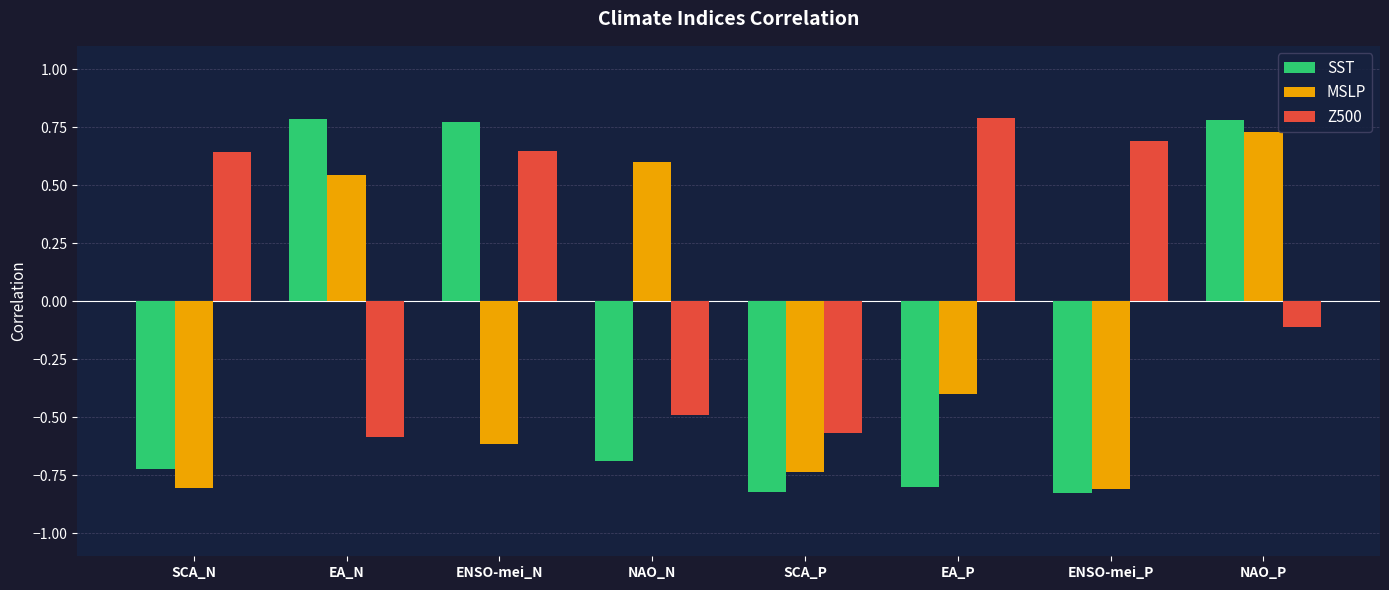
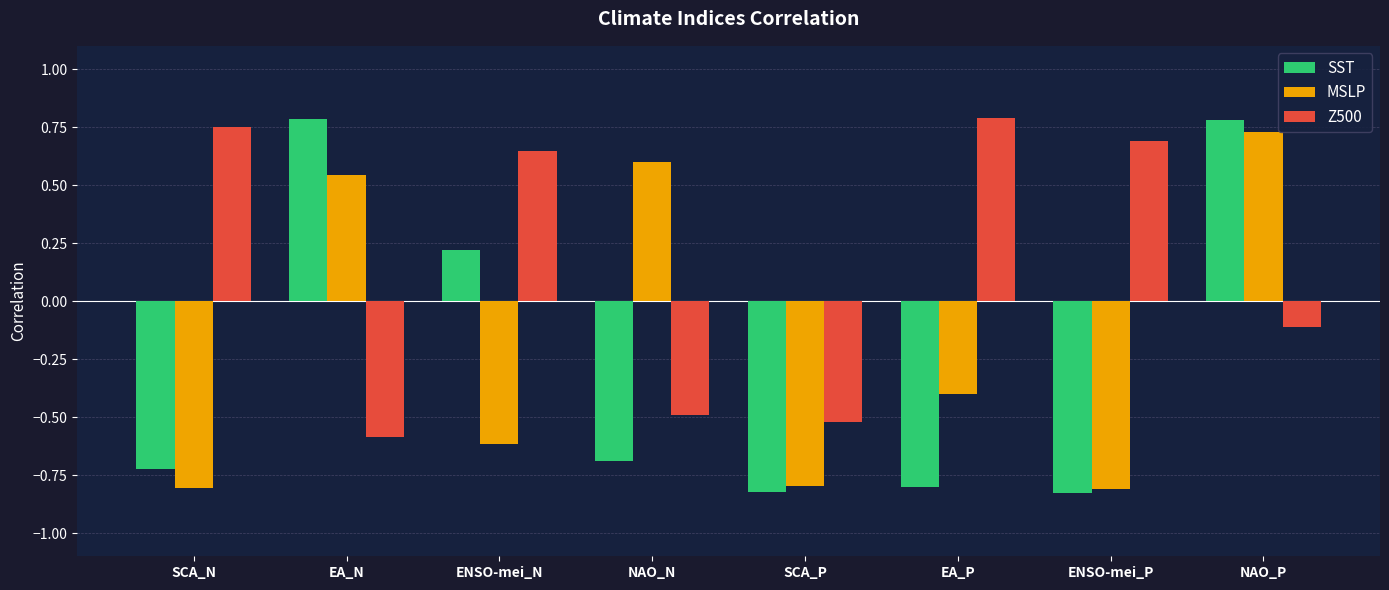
  {
    "SST": {
      "SCA_N": -0.73,
      "EA_N": 0.79,
-     "ENSO-mei_N": 0.77,
+     "ENSO-mei_N": 0.22,
      "NAO_N": -0.69,
      "SCA_P": -0.82,
      "EA_P": -0.80,
      "ENSO-mei_P": -0.83,
      "NAO_P": 0.78
    },
    "MSLP": {
      "SCA_N": -0.80,
      "EA_N": 0.54,
      "ENSO-mei_N": -0.62,
      "NAO_N": 0.60,
-     "SCA_P": -0.74,
+     "SCA_P": -0.80,
      "EA_P": -0.40,
      "ENSO-mei_P": -0.81,
      "NAO_P": 0.73
    },
    "Z500": {
-     "SCA_N": 0.64,
+     "SCA_N": 0.75,
      "EA_N": -0.58,
      "ENSO-mei_N": 0.64,
      "NAO_N": -0.49,
-     "SCA_P": -0.57,
+     "SCA_P": -0.52,
      "EA_P": 0.79,
      "ENSO-mei_P": 0.69,
      "NAO_P": -0.11
    }
  }
